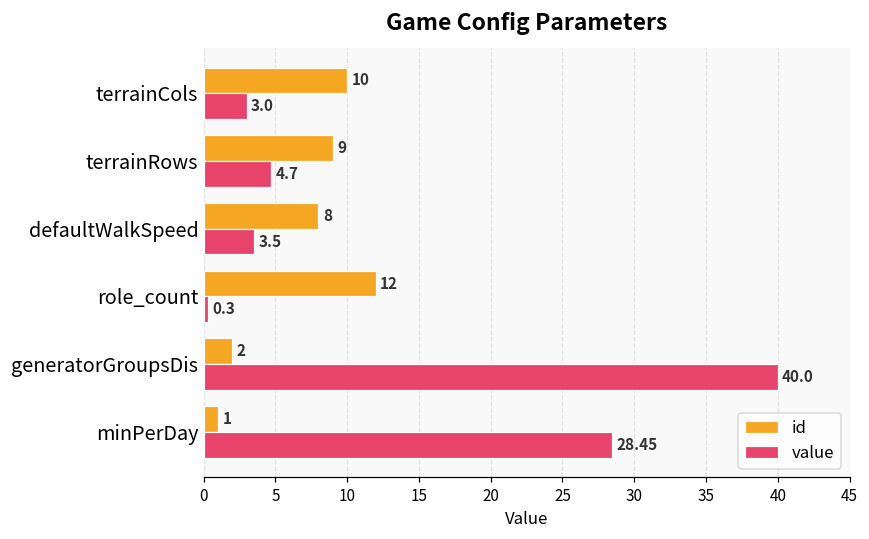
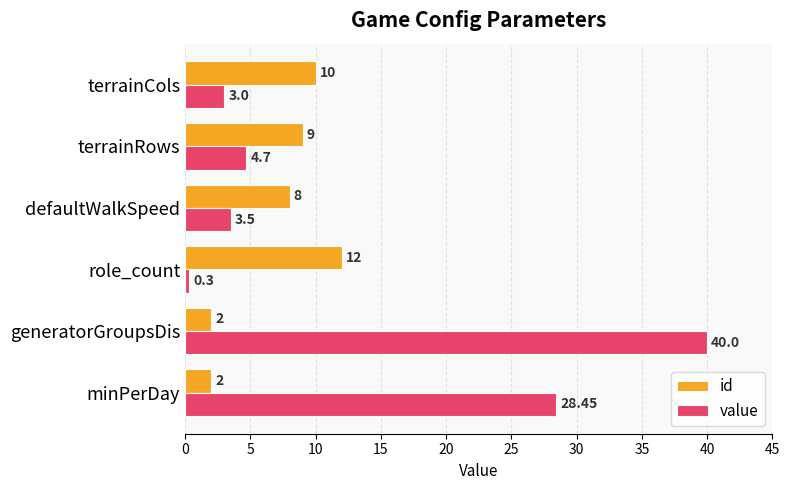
  {
    "id": {
      "terrainCols": 10,
      "terrainRows": 9,
      "defaultWalkSpeed": 8,
      "role_count": 12,
      "generatorGroupsDis": 2,
-     "minPerDay": 1
+     "minPerDay": 2
    },
    "value": {
      "terrainCols": 3.0,
      "terrainRows": 4.7,
      "defaultWalkSpeed": 3.5,
      "role_count": 0.3,
      "generatorGroupsDis": 40.0,
      "minPerDay": 28.45
    }
  }
